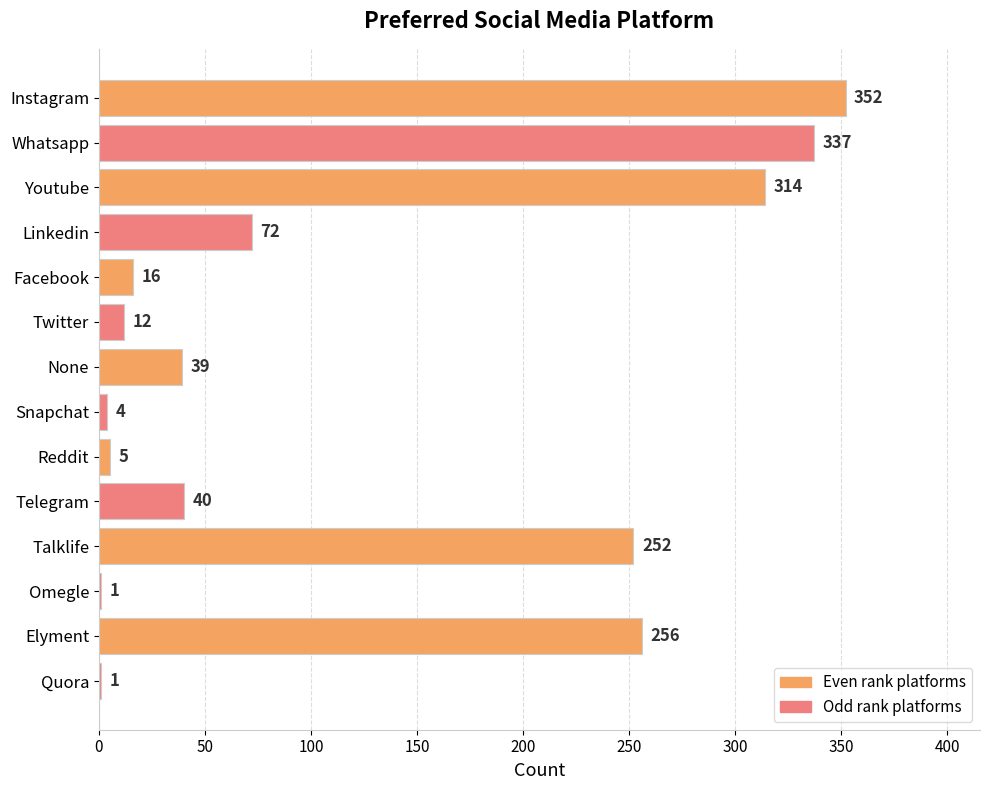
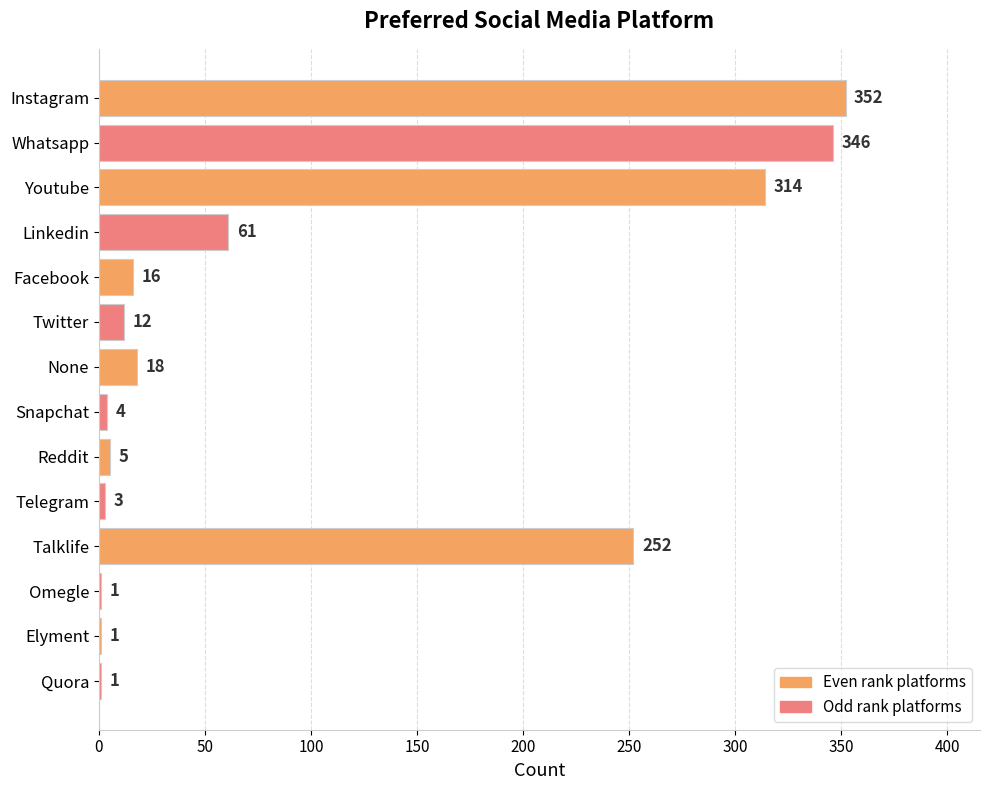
  {
    "Instagram": 352,
-   "Whatsapp": 337,
+   "Whatsapp": 346,
    "Youtube": 314,
-   "Linkedin": 72,
+   "Linkedin": 61,
    "Facebook": 16,
    "Twitter": 12,
-   "None": 39,
+   "None": 18,
    "Snapchat": 4,
    "Reddit": 5,
-   "Telegram": 40,
+   "Telegram": 3,
    "Talklife": 252,
    "Omegle": 1,
-   "Elyment": 256,
+   "Elyment": 1,
    "Quora": 1
  }
